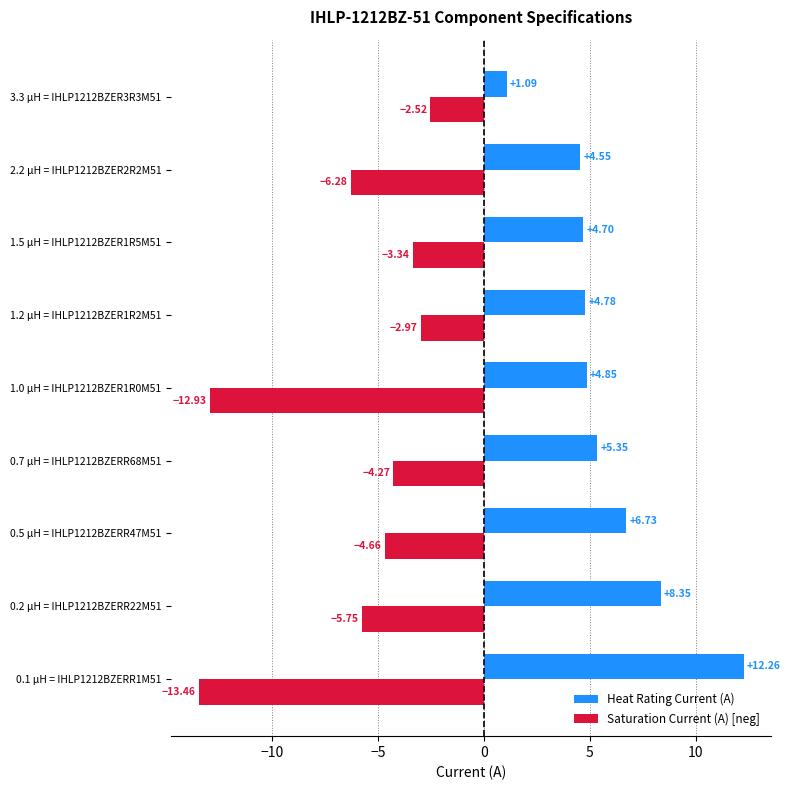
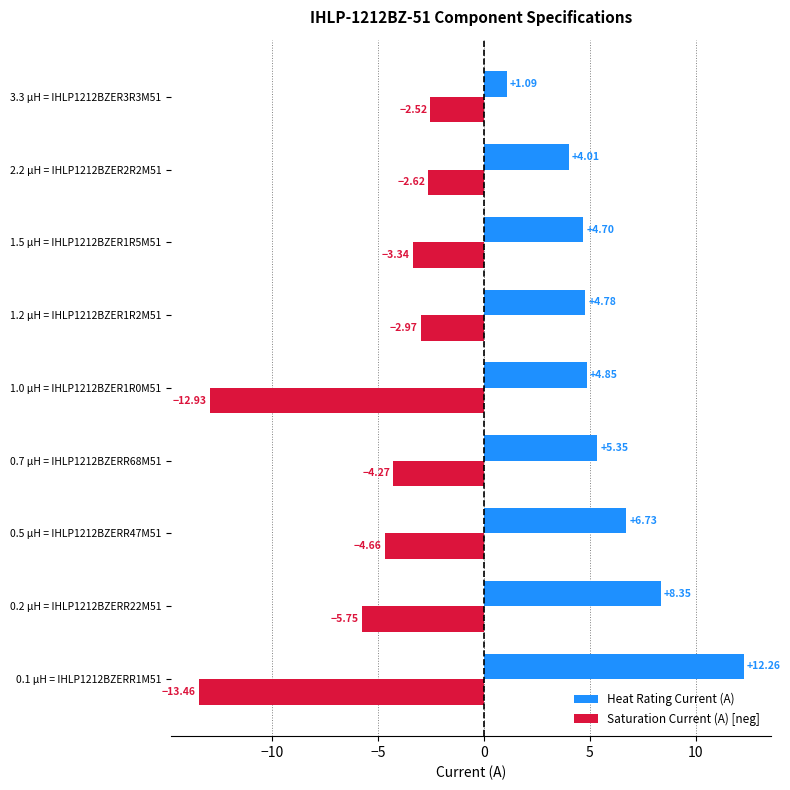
  {
    "Heat Rating Current (A)": {
      "3.3 μH = IHLP1212BZER3R3M51": "+1.09",
-     "2.2 μH = IHLP1212BZER2R2M51": "+4.55",
+     "2.2 μH = IHLP1212BZER2R2M51": "+4.01",
      "1.5 μH = IHLP1212BZER1R5M51": "+4.70",
      "1.2 μH = IHLP1212BZER1R2M51": "+4.78",
      "1.0 μH = IHLP1212BZER1R0M51": "+4.85",
      "0.7 μH = IHLP1212BZERR68M51": "+5.35",
      "0.5 μH = IHLP1212BZERR47M51": "+6.73",
      "0.2 μH = IHLP1212BZERR22M51": "+8.35",
      "0.1 μH = IHLP1212BZERR1M51": "+12.26"
    },
    "Saturation Current (A) [neg]": {
      "3.3 μH = IHLP1212BZER3R3M51": "-2.52",
-     "2.2 μH = IHLP1212BZER2R2M51": "-6.28",
+     "2.2 μH = IHLP1212BZER2R2M51": "-2.62",
      "1.5 μH = IHLP1212BZER1R5M51": "-3.34",
      "1.2 μH = IHLP1212BZER1R2M51": "-2.97",
      "1.0 μH = IHLP1212BZER1R0M51": "-12.93",
      "0.7 μH = IHLP1212BZERR68M51": "-4.27",
      "0.5 μH = IHLP1212BZERR47M51": "-4.66",
      "0.2 μH = IHLP1212BZERR22M51": "-5.75",
      "0.1 μH = IHLP1212BZERR1M51": "-13.46"
    }
  }
